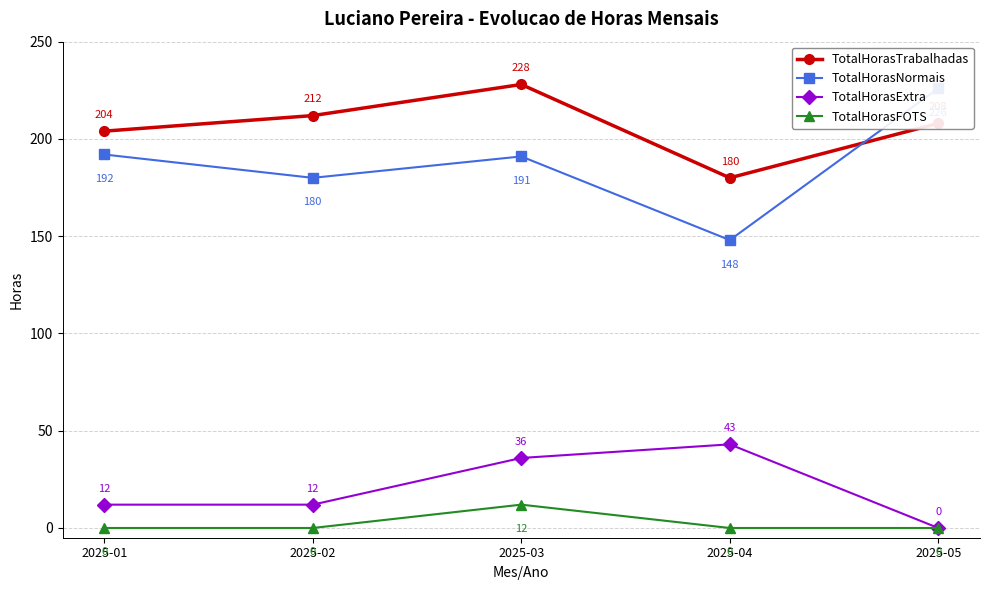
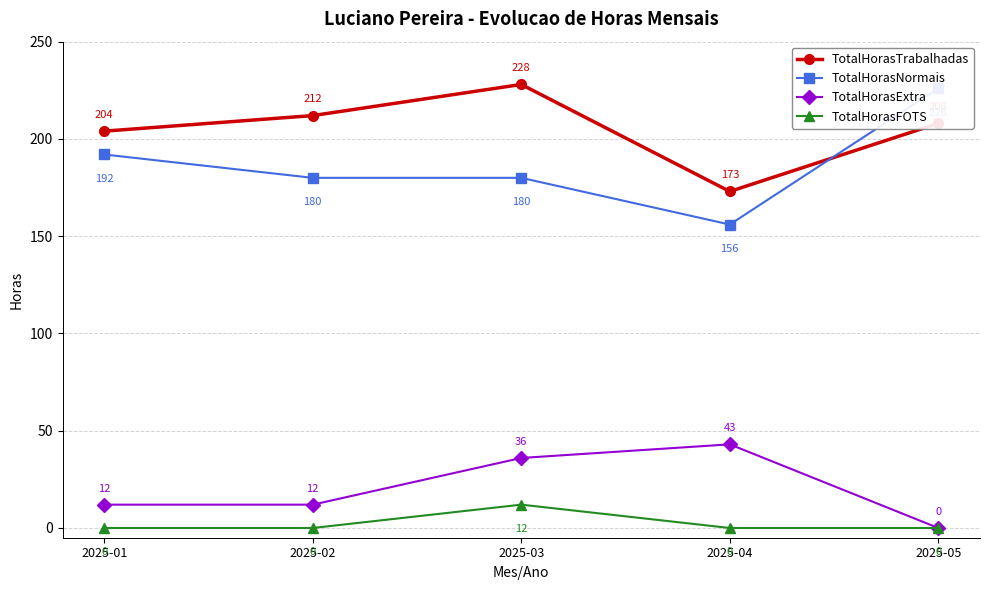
  {
    "TotalHorasTrabalhadas": {
      "2025-01": 204,
      "2025-02": 212,
      "2025-03": 228,
-     "2025-04": 180
+     "2025-04": 173
    },
    "TotalHorasNormais": {
      "2025-01": 192,
      "2025-02": 180,
-     "2025-03": 191,
-     "2025-04": 148
+     "2025-03": 180,
+     "2025-04": 156
    },
    "TotalHorasExtra": {
      "2025-01": 12,
      "2025-02": 12,
      "2025-03": 36,
      "2025-04": 43
    },
    "TotalHorasFOTS": {
      "2025-01": 0,
      "2025-02": 0,
      "2025-03": 12,
      "2025-04": 0
    }
  }
